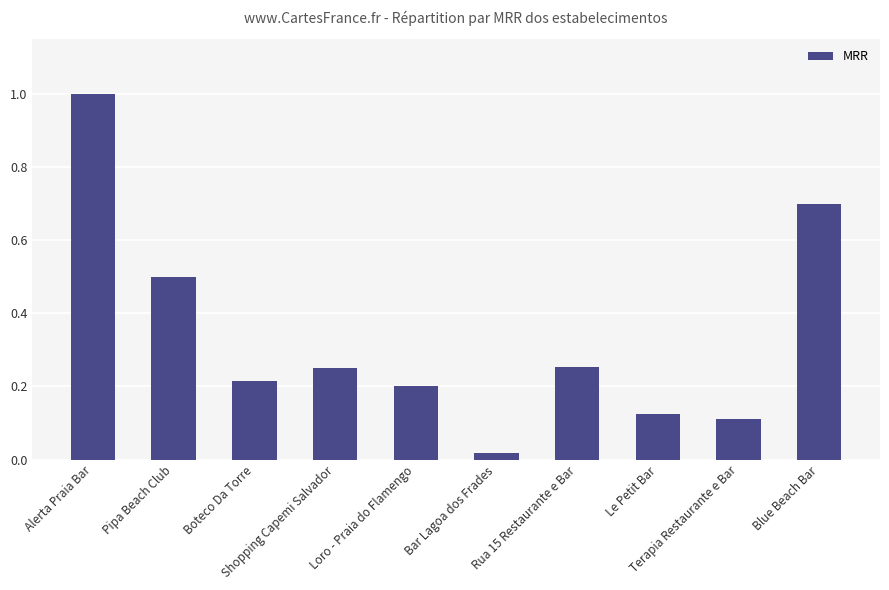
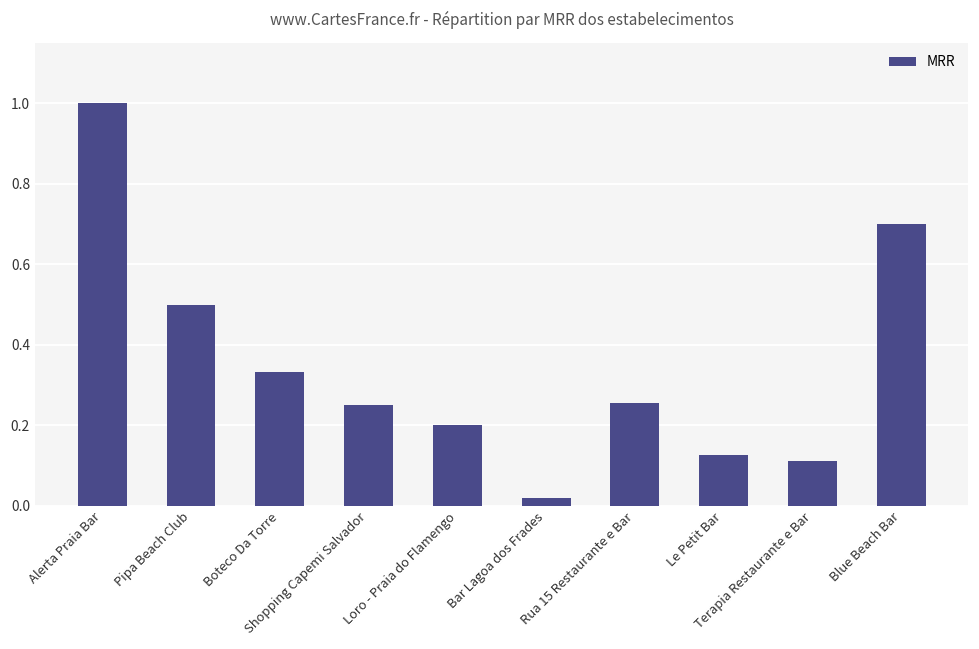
  {
    "Alerta Praia Bar": 1.00,
    "Pipa Beach Club": 0.50,
-   "Boteco Da Torre": 0.22,
+   "Boteco Da Torre": 0.33,
    "Shopping Capemi Salvador": 0.25,
    "Loro - Praia do Flamengo": 0.20,
    "Bar Lagoa dos Frades": 0.02,
    "Rua 15 Restaurante e Bar": 0.25,
    "Le Petit Bar": 0.13,
    "Terapia Restaurante e Bar": 0.11,
    "Blue Beach Bar": 0.70
  }
